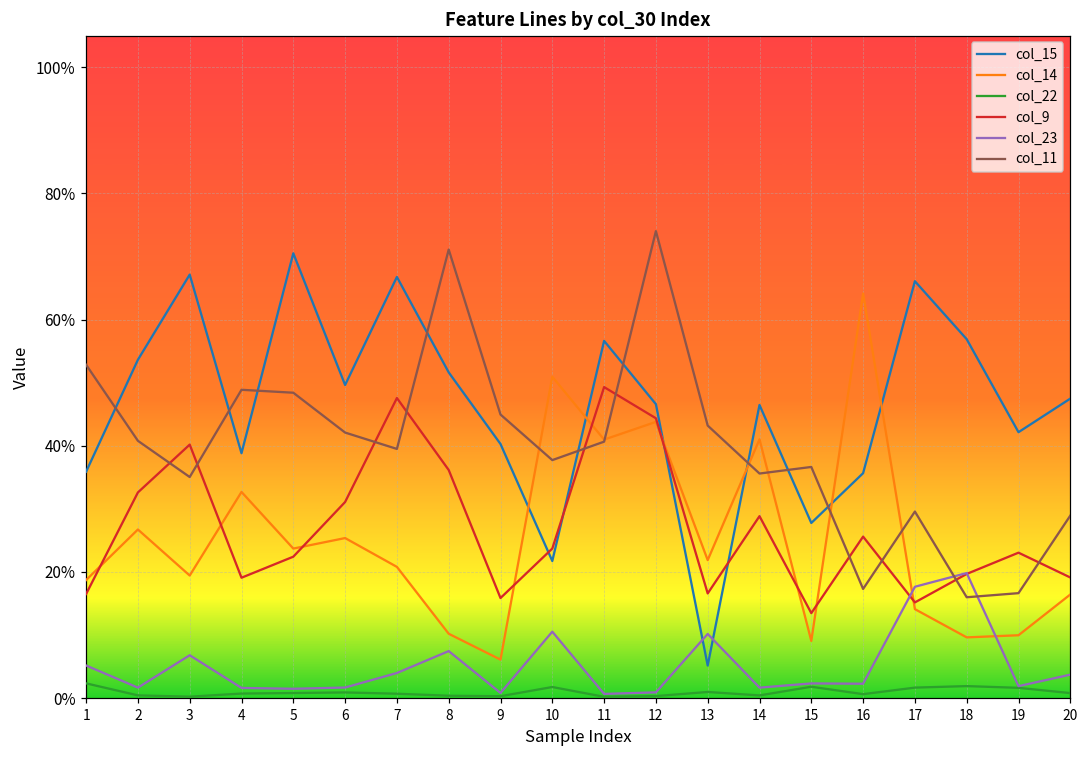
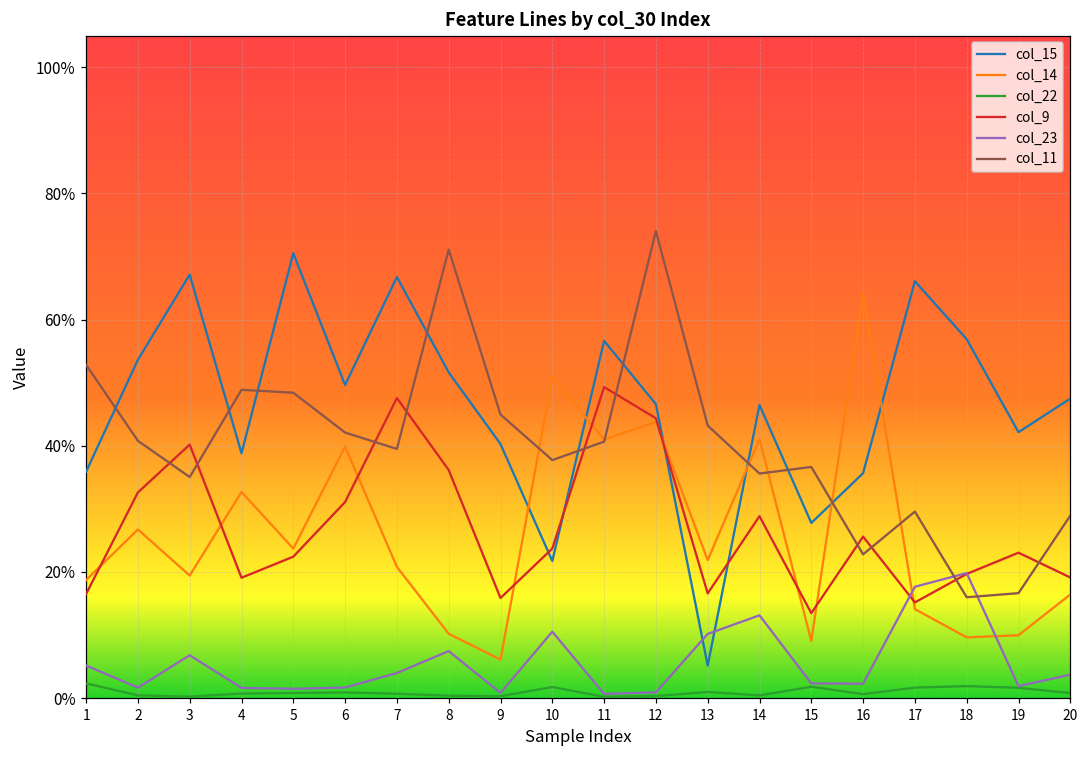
  {
    "col_15": {
      "1": "36%",
      "2": "54%",
      "3": "67%",
      "4": "39%",
      "5": "70%",
      "6": "50%",
      "7": "67%",
      "8": "52%",
      "9": "40%",
      "10": "22%",
      "11": "57%",
      "12": "47%",
      "13": "5%",
      "14": "46%",
      "15": "28%",
      "16": "36%",
      "17": "66%",
      "18": "57%",
      "19": "42%",
      "20": "47%"
    },
    "col_14": {
      "1": "19%",
      "2": "27%",
      "3": "19%",
      "4": "33%",
      "5": "24%",
-     "6": "25%",
+     "6": "40%",
      "7": "21%",
      "8": "10%",
      "9": "6%",
      "10": "51%",
      "12": "44%",
      "13": "22%",
      "14": "41%",
      "15": "9%",
      "16": "64%",
      "17": "14%",
      "18": "10%",
      "19": "10%",
      "20": "16%"
    },
    "col_22": {
      "1": "2%",
      "2": "0%",
      "3": "0%",
      "4": "1%",
      "5": "1%",
      "6": "1%",
      "7": "1%",
      "8": "0%",
      "9": "0%",
      "10": "2%",
      "11": "0%",
      "12": "0%",
      "13": "1%",
      "14": "0%",
      "15": "2%",
      "16": "1%",
      "17": "2%",
      "18": "2%",
      "20": "1%"
    },
    "col_9": {
      "1": "17%",
      "2": "33%",
      "3": "40%",
      "4": "19%",
      "5": "22%",
      "6": "31%",
      "7": "48%",
      "8": "36%",
      "9": "16%",
      "10": "24%",
      "11": "49%",
      "12": "44%",
      "13": "17%",
      "14": "29%",
      "15": "13%",
      "16": "26%",
      "17": "15%",
      "19": "23%",
      "20": "19%"
    },
    "col_23": {
      "1": "5%",
      "2": "2%",
      "3": "7%",
      "4": "2%",
      "5": "1%",
      "6": "2%",
      "7": "4%",
      "8": "7%",
      "9": "1%",
      "10": "11%",
      "11": "1%",
      "12": "1%",
      "13": "10%",
-     "14": "2%",
+     "14": "13%",
      "15": "2%",
      "16": "2%",
      "17": "18%",
      "20": "4%"
    },
    "col_11": {
      "1": "53%",
      "2": "41%",
      "3": "35%",
      "4": "49%",
      "5": "48%",
      "6": "42%",
      "7": "39%",
      "8": "71%",
      "9": "45%",
      "10": "38%",
      "12": "74%",
      "13": "43%",
      "14": "36%",
      "15": "37%",
-     "16": "17%",
+     "16": "23%",
      "17": "30%",
      "18": "16%",
      "19": "17%",
      "20": "29%"
    }
  }
